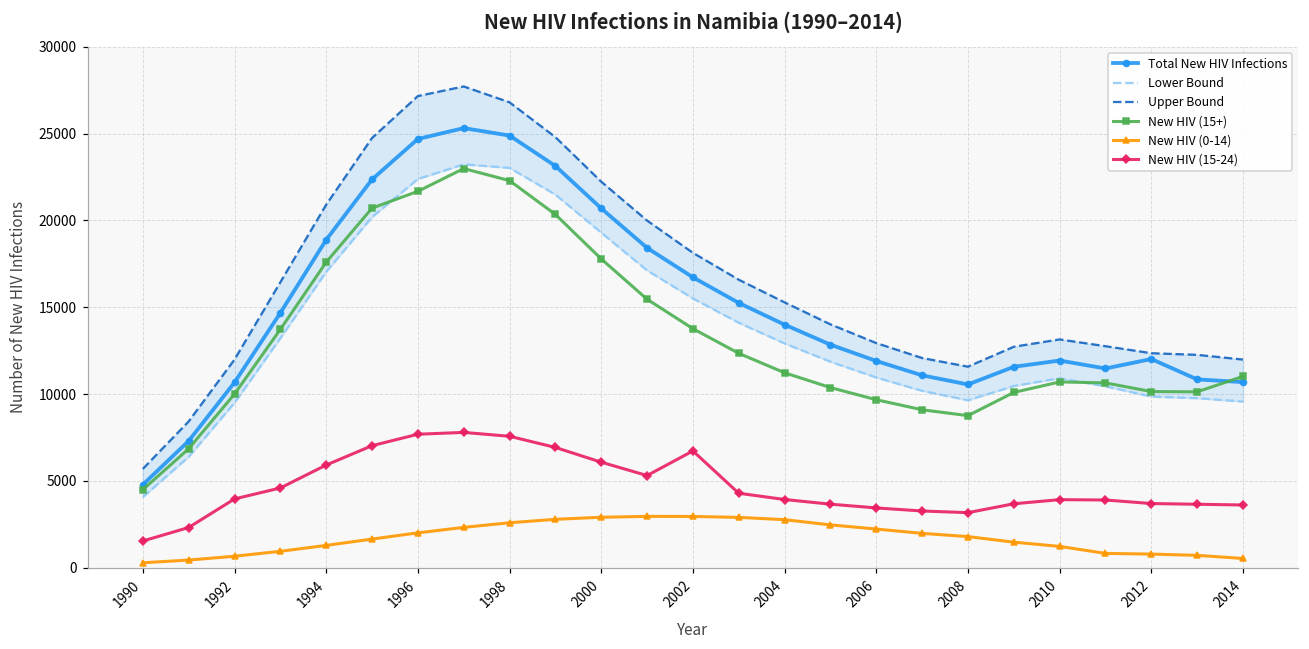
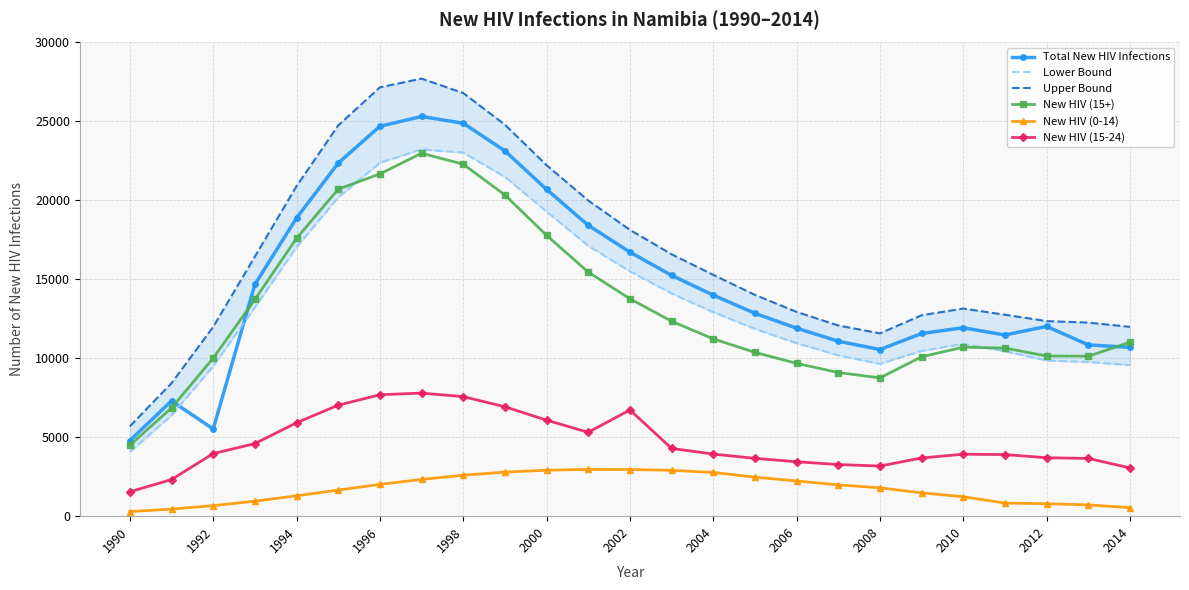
  {
    "Total New HIV Infections": {
      "1990": 4800,
-     "1992": 10700,
+     "1992": 5500,
      "1994": 18900,
      "1996": 24700,
      "1998": 24900,
      "2000": 20700,
      "2002": 16700,
      "2004": 14000,
      "2006": 11900,
      "2008": 10600,
      "2010": 11900,
      "2012": 12000,
      "2014": 10700
    },
    "Lower Bound": {
      "1990": 4100,
      "1992": 9500,
      "1994": 17000,
      "1996": 22400,
      "1998": 23000,
      "2000": 19300,
      "2002": 15500,
      "2004": 12900,
      "2006": 11000,
      "2008": 9600,
      "2010": 10900,
      "2012": 9900,
      "2014": 9600
    },
    "Upper Bound": {
      "1990": 5700,
      "1992": 12000,
      "1994": 20900,
      "1996": 27200,
      "1998": 26800,
      "2000": 22200,
      "2002": 18100,
      "2004": 15300,
      "2006": 12900,
      "2008": 11600,
      "2010": 13100,
      "2012": 12400,
      "2014": 12000
    },
    "New HIV (15+)": {
      "1990": 4500,
      "1992": 10000,
      "1994": 17600,
      "1996": 21700,
      "1998": 22300,
      "2000": 17800,
      "2002": 13800,
      "2004": 11200,
      "2006": 9700,
      "2008": 8800,
      "2010": 10700,
      "2012": 10100,
      "2014": 11000
    },
    "New HIV (0-14)": {
      "1990": 300,
      "1992": 700,
      "1994": 1300,
      "1996": 2000,
      "1998": 2600,
      "2000": 2900,
      "2002": 3000,
      "2004": 2800,
      "2006": 2200,
      "2008": 1800,
      "2010": 1200,
      "2012": 800,
      "2014": 500
    },
    "New HIV (15-24)": {
      "1990": 1500,
      "1992": 4000,
      "1994": 5900,
      "1996": 7700,
      "1998": 7600,
      "2000": 6100,
      "2002": 6700,
      "2004": 3900,
      "2006": 3400,
      "2008": 3200,
      "2010": 3900,
      "2012": 3700,
-     "2014": 3600
+     "2014": 3100
    }
  }
